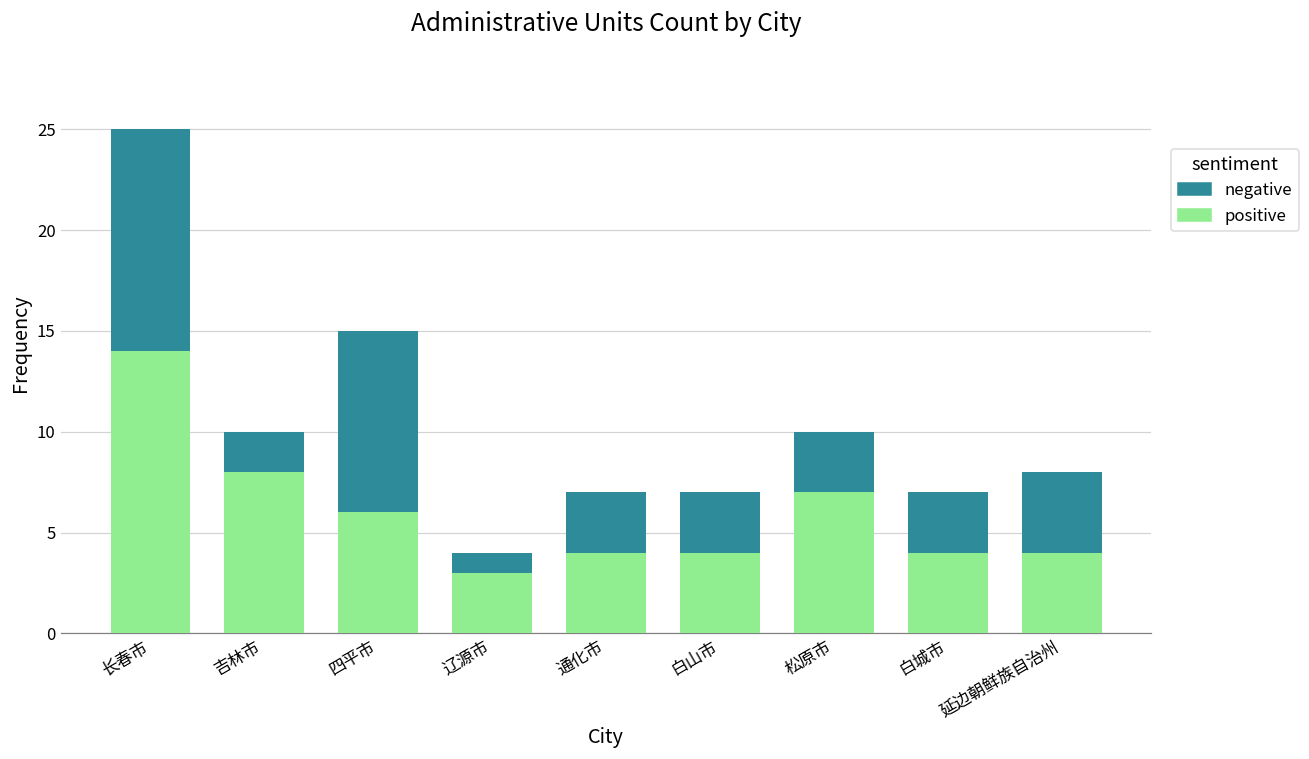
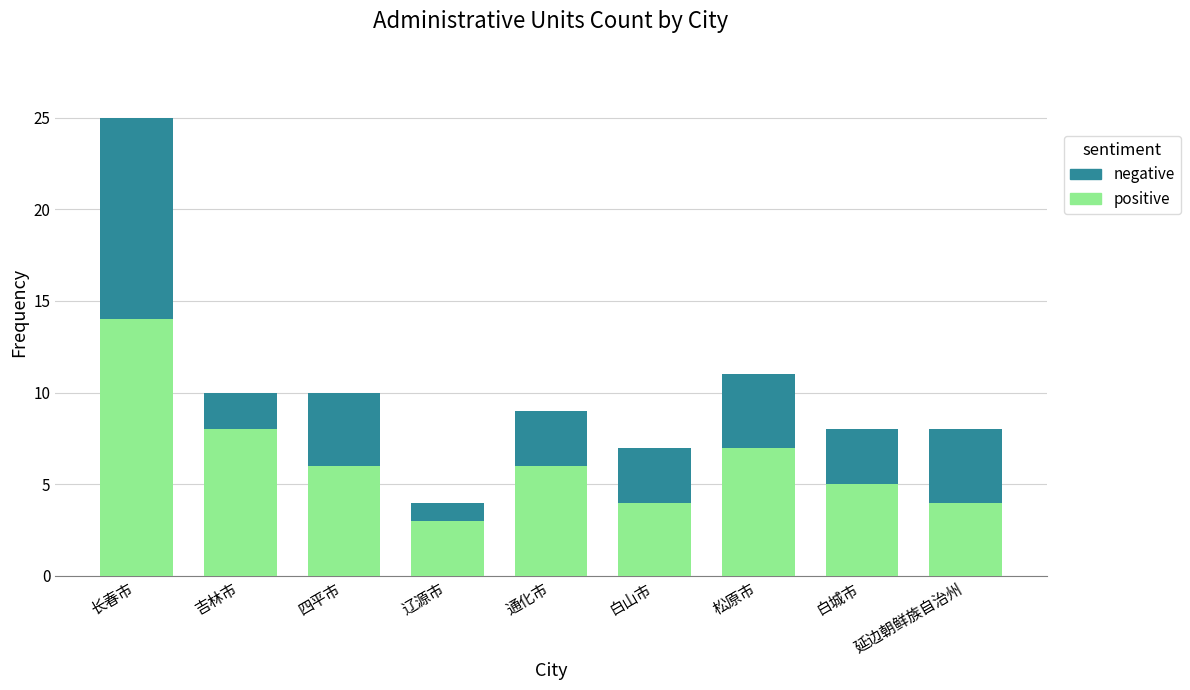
  {
    "positive": {
      "长春市": 14,
      "吉林市": 8,
      "四平市": 6,
      "辽源市": 3,
-     "通化市": 4,
+     "通化市": 6,
      "白山市": 4,
      "松原市": 7,
-     "白城市": 4,
+     "白城市": 5,
      "延边朝鲜族自治州": 4
    },
    "negative": {
      "长春市": 11,
      "吉林市": 2,
-     "四平市": 9,
+     "四平市": 4,
      "辽源市": 1,
      "通化市": 3,
      "白山市": 3,
-     "松原市": 3,
+     "松原市": 4,
      "白城市": 3,
      "延边朝鲜族自治州": 4
    }
  }
